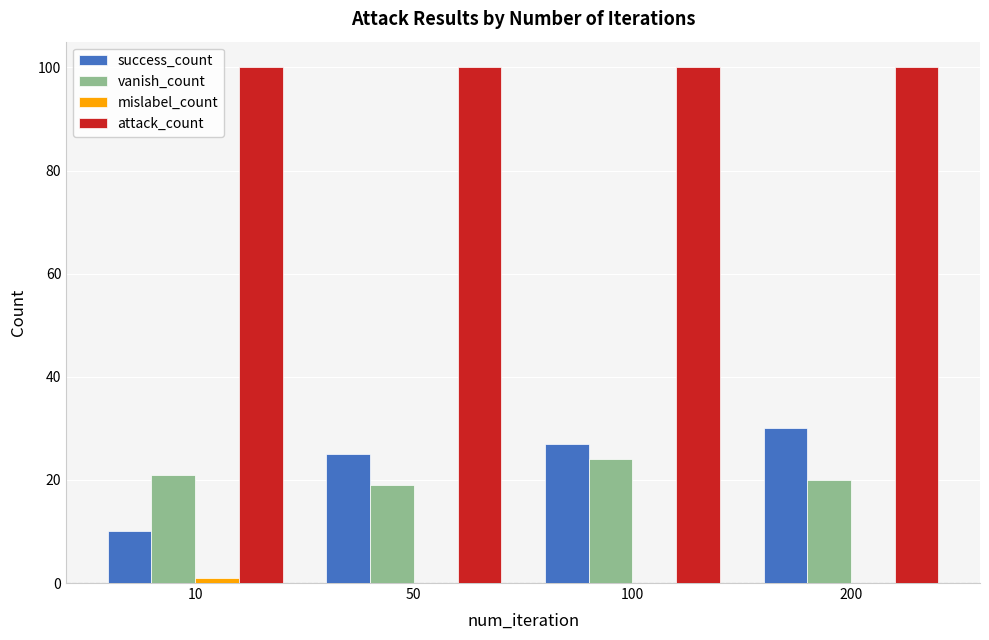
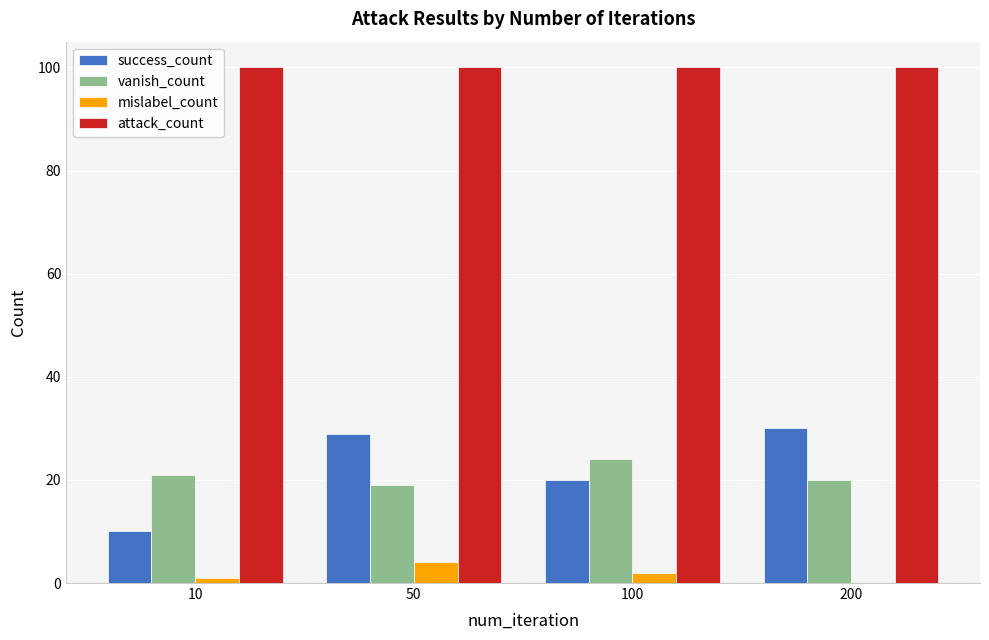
  {
    "success_count": {
      "10": 10,
-     "50": 25,
-     "100": 27,
+     "50": 29,
+     "100": 20,
      "200": 30
    },
    "vanish_count": {
      "10": 21,
      "50": 19,
      "100": 24,
      "200": 20
    },
    "mislabel_count": {
      "10": 1,
-     "50": 0,
-     "100": 0,
+     "50": 4,
+     "100": 2,
      "200": 0
    },
    "attack_count": {
      "10": 100,
      "50": 100,
      "100": 100,
      "200": 100
    }
  }
